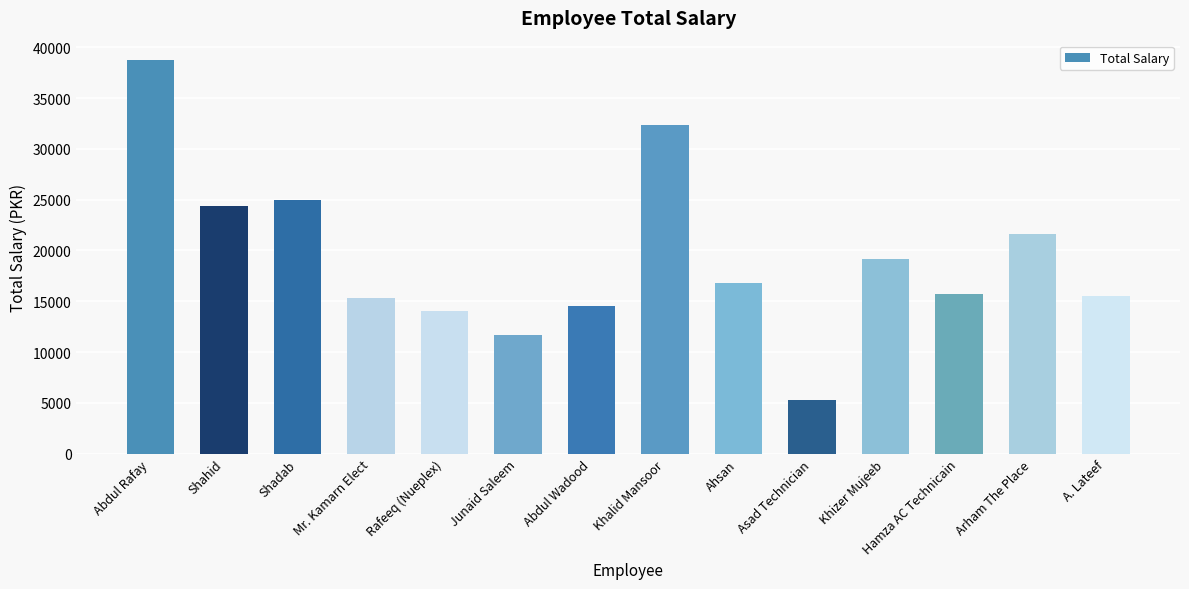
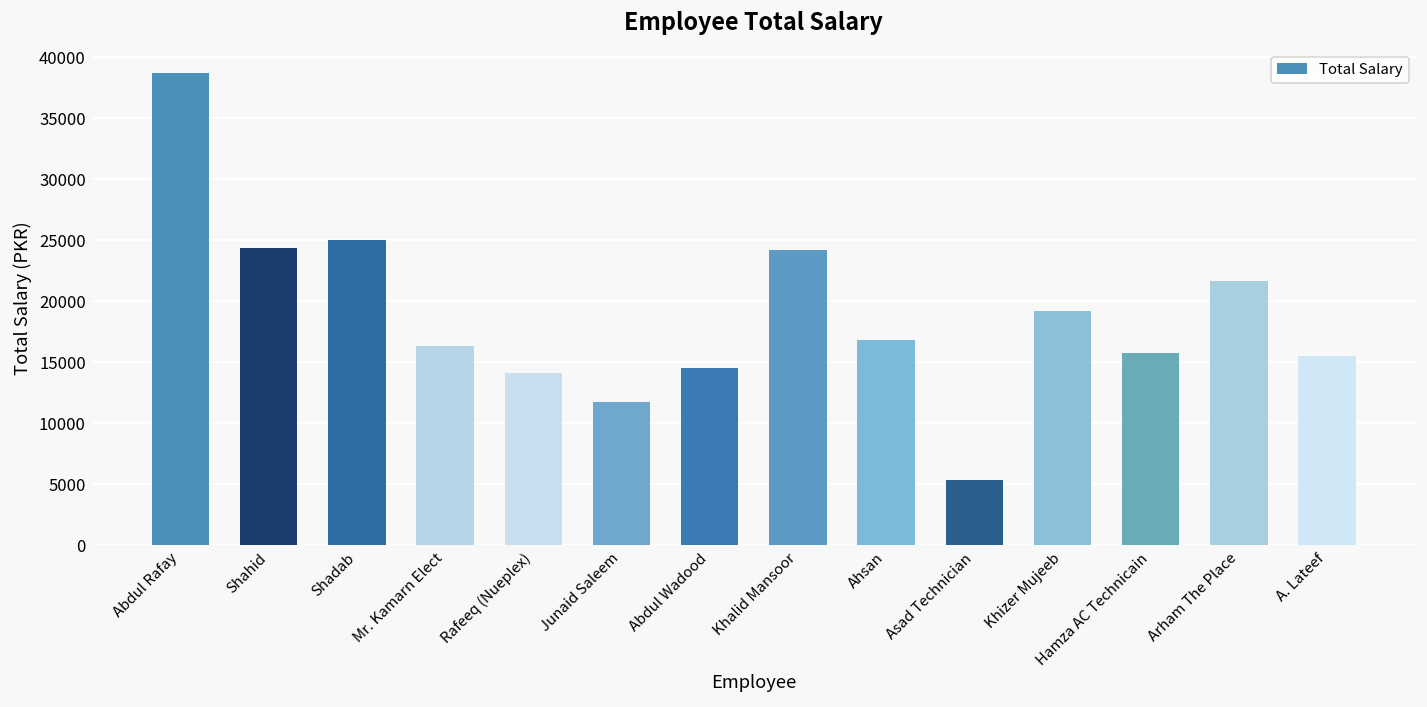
  {
    "Abdul Rafay": 38700,
    "Shahid": 24300,
    "Shadab": 25000,
-   "Mr. Kamarn Elect": 15300,
+   "Mr. Kamarn Elect": 16300,
    "Rafeeq (Nueplex)": 14000,
    "Junaid Saleem": 11700,
    "Abdul Wadood": 14500,
-   "Khalid Mansoor": 32300,
+   "Khalid Mansoor": 24200,
    "Ahsan": 16800,
    "Asad Technician": 5300,
    "Khizer Mujeeb": 19200,
    "Hamza AC Technicain": 15700,
    "Arham The Place": 21600,
    "A. Lateef": 15500
  }
